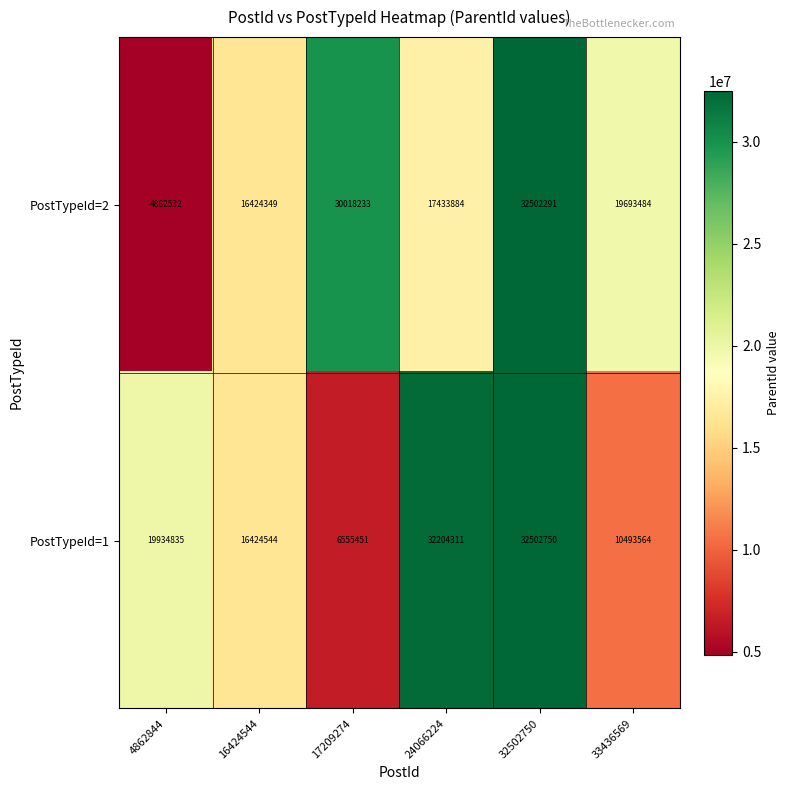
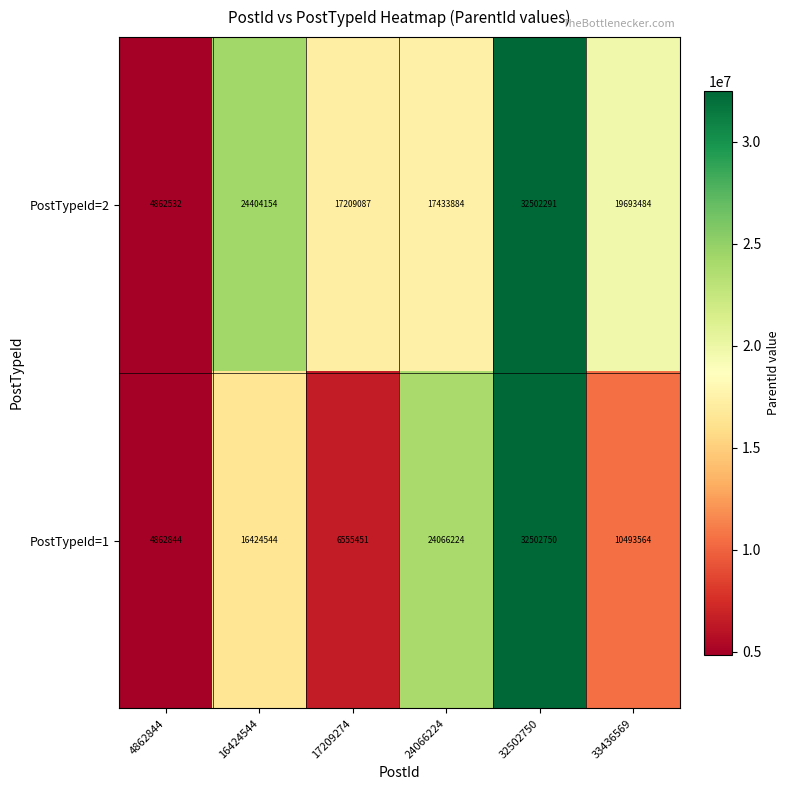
  {
    "PostTypeId=2": {
      "4862844": 4862532,
-     "16424544": 16424349,
-     "17209274": 30018233,
+     "16424544": 24404154,
+     "17209274": 17209087,
      "24066224": 17433884,
      "32502750": 32502291,
      "33436569": 19693484
    },
    "PostTypeId=1": {
-     "4862844": 19934835,
+     "4862844": 4862844,
      "16424544": 16424544,
      "17209274": 6555451,
-     "24066224": 32204311,
+     "24066224": 24066224,
      "32502750": 32502750,
      "33436569": 10493564
    }
  }
